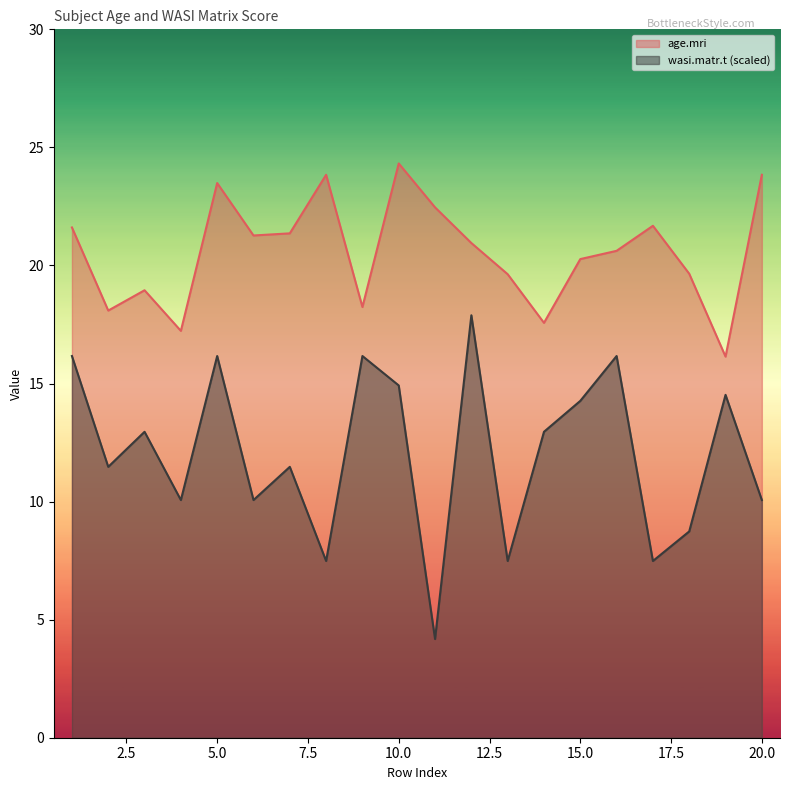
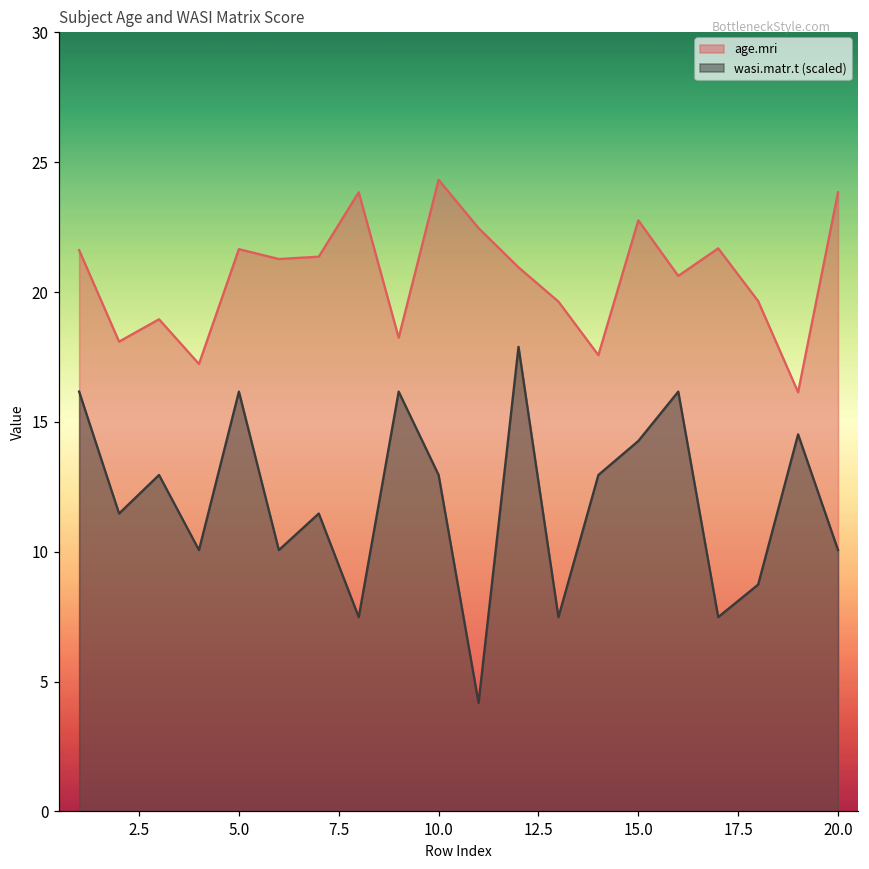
  {
    "age.mri": {
-     "5.0": 23.5,
+     "5.0": 21.7,
      "10.0": 24.3,
-     "15.0": 20.3,
+     "15.0": 22.8,
      "20.0": 23.8
    },
    "wasi.matr.t (scaled)": {
      "5.0": 16.2,
-     "10.0": 14.9,
+     "10.0": 13.0,
      "15.0": 14.3,
      "20.0": 10.1
    }
  }
